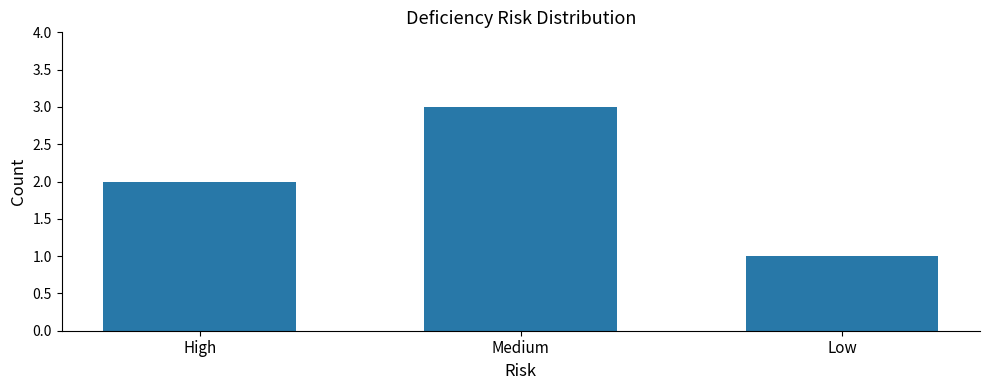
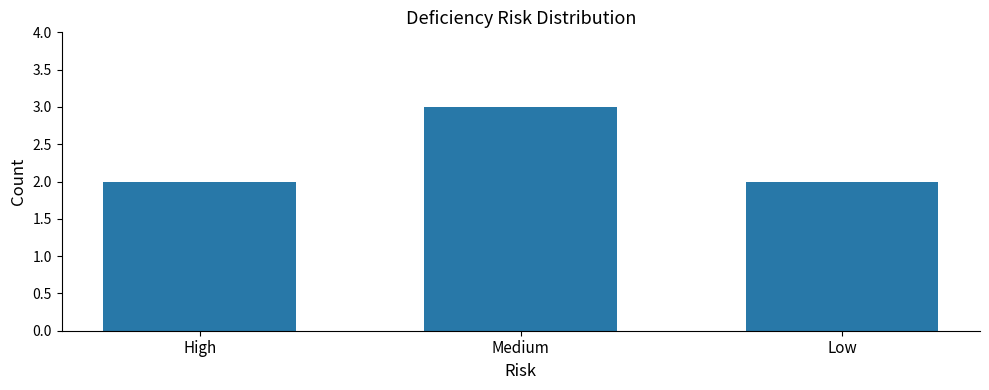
  {
    "High": 2,
    "Medium": 3,
-   "Low": 1
+   "Low": 2
  }
